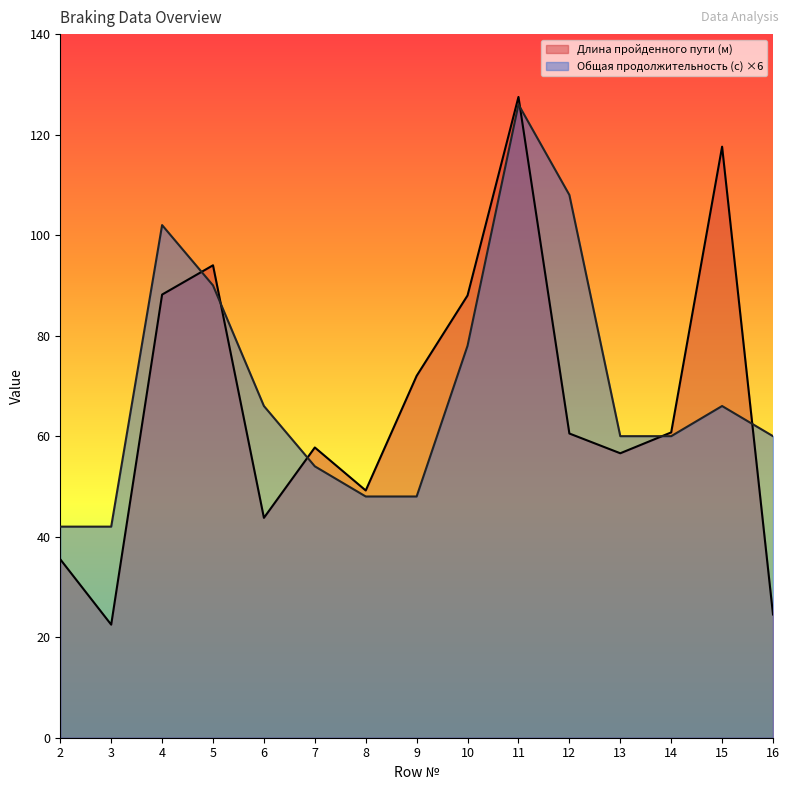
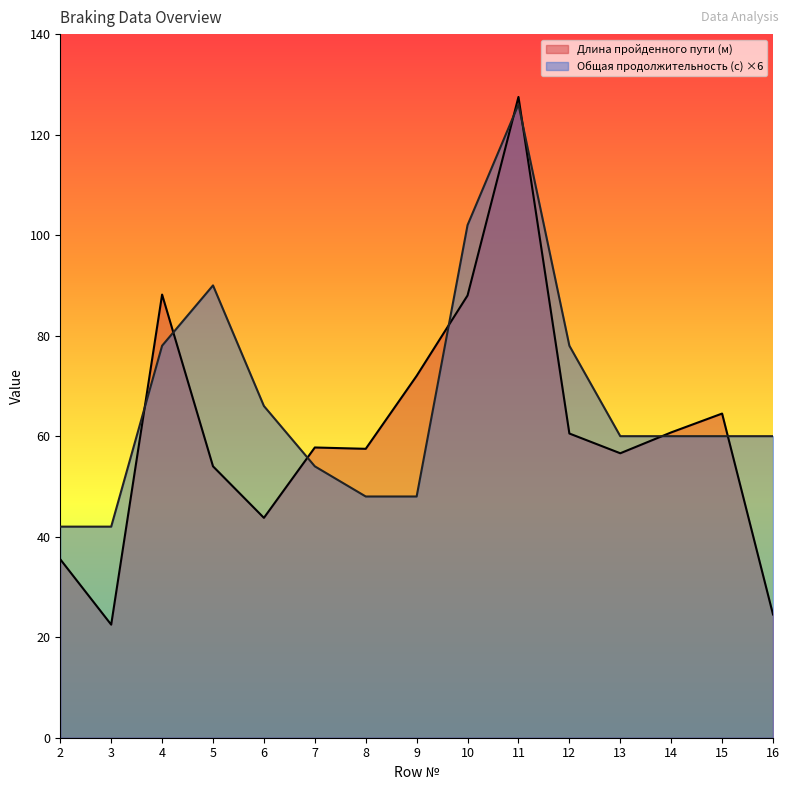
  {
    "Длина пройденного пути (м)": {
      "2": 36,
      "3": 23,
      "4": 88,
-     "5": 94,
+     "5": 54,
      "6": 44,
      "7": 58,
-     "8": 49,
+     "8": 57,
      "9": 72,
      "10": 88,
      "11": 128,
      "12": 61,
      "13": 57,
      "14": 61,
-     "15": 118,
+     "15": 65,
      "16": 25
    },
    "Общая продолжительность (с) ×6": {
      "2": 42,
      "3": 42,
-     "4": 102,
+     "4": 78,
      "5": 90,
      "6": 66,
      "7": 54,
      "8": 48,
      "9": 48,
-     "10": 78,
+     "10": 102,
      "11": 126,
-     "12": 108,
+     "12": 78,
      "13": 60,
      "14": 60,
-     "15": 66,
+     "15": 60,
      "16": 60
    }
  }
